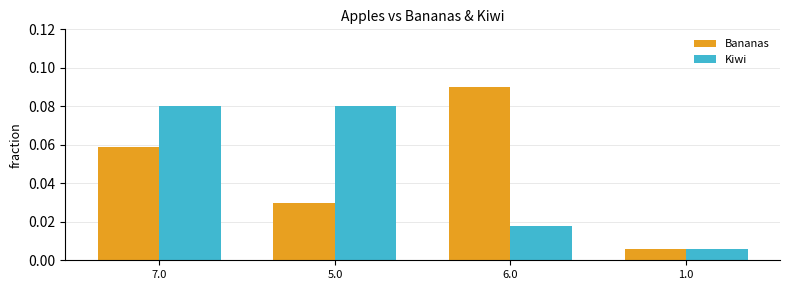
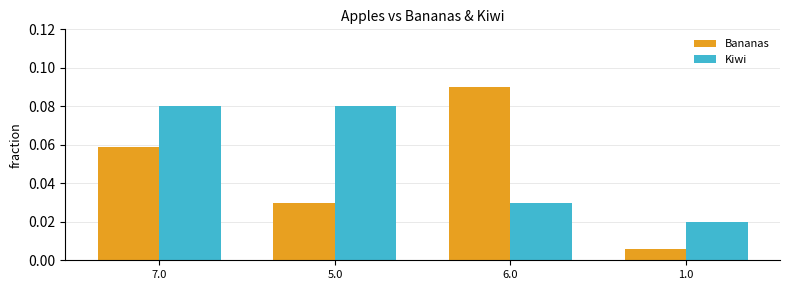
  {
    "Bananas": {
      "7.0": 0.059,
      "5.0": 0.030,
      "6.0": 0.090,
      "1.0": 0.006
    },
    "Kiwi": {
      "7.0": 0.080,
      "5.0": 0.080,
-     "6.0": 0.018,
-     "1.0": 0.006
+     "6.0": 0.030,
+     "1.0": 0.020
    }
  }
